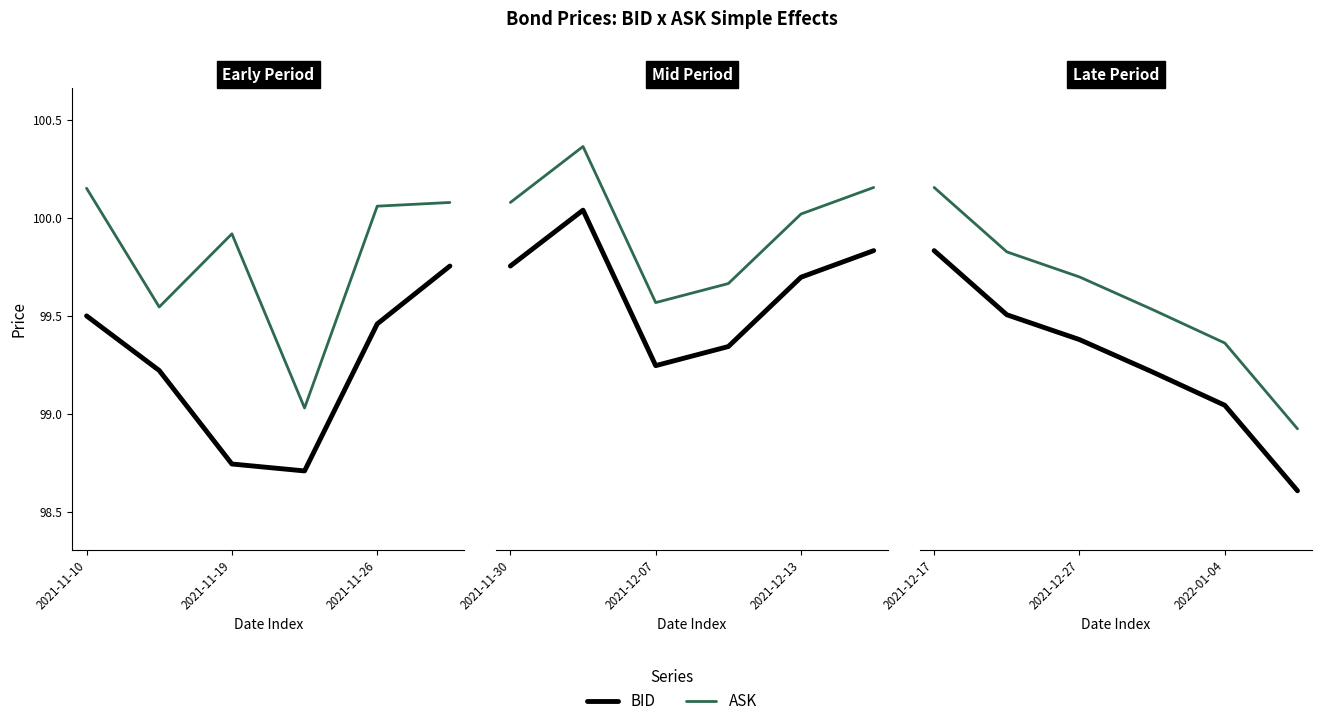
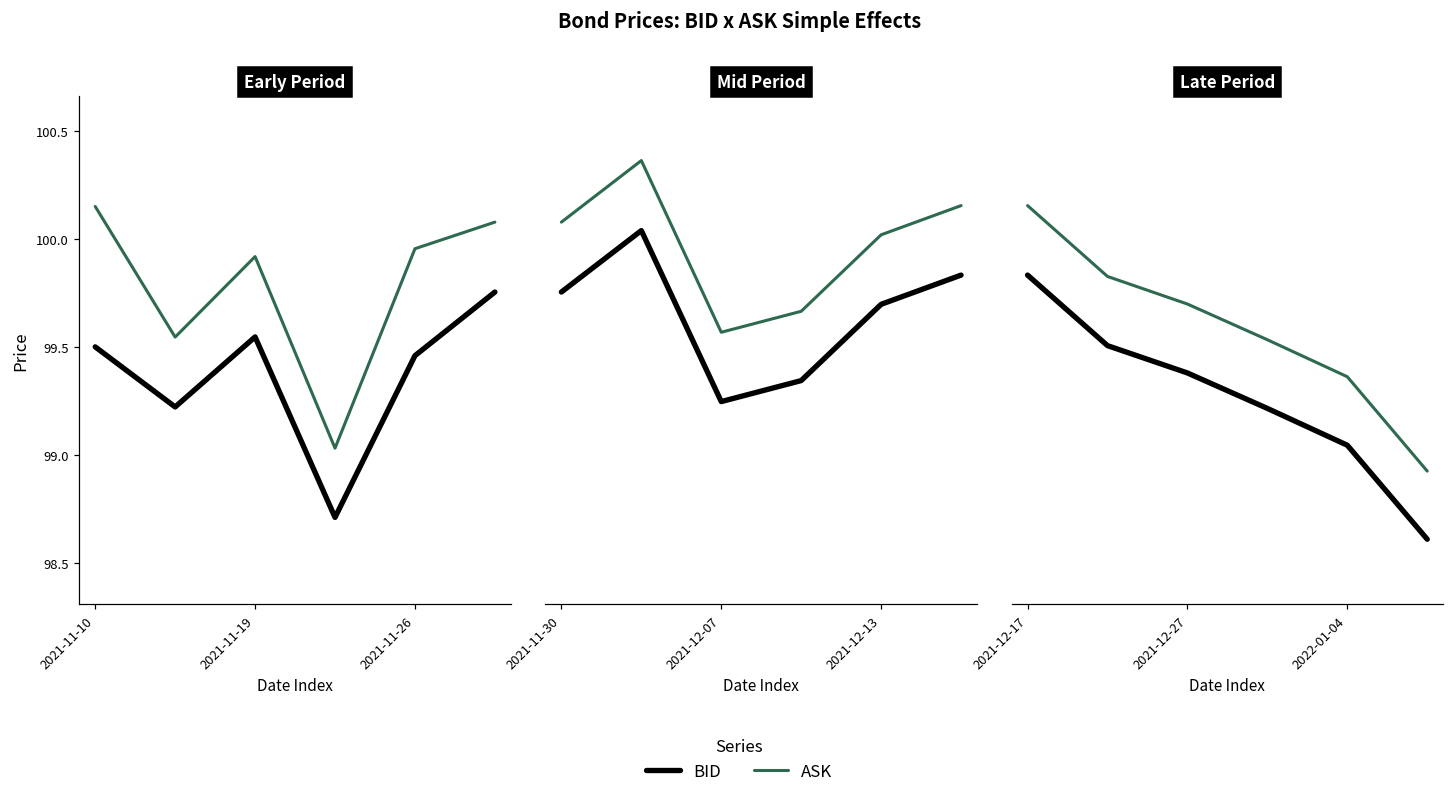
  {
    "Early Period": {
      "BID": {
        "2021-11-10": 99.50,
-       "2021-11-19": 98.74,
+       "2021-11-19": 99.55,
        "2021-11-26": 99.46
      },
      "ASK": {
        "2021-11-10": 100.15,
        "2021-11-19": 99.92,
-       "2021-11-26": 100.06
+       "2021-11-26": 99.95
      }
    }
  }
